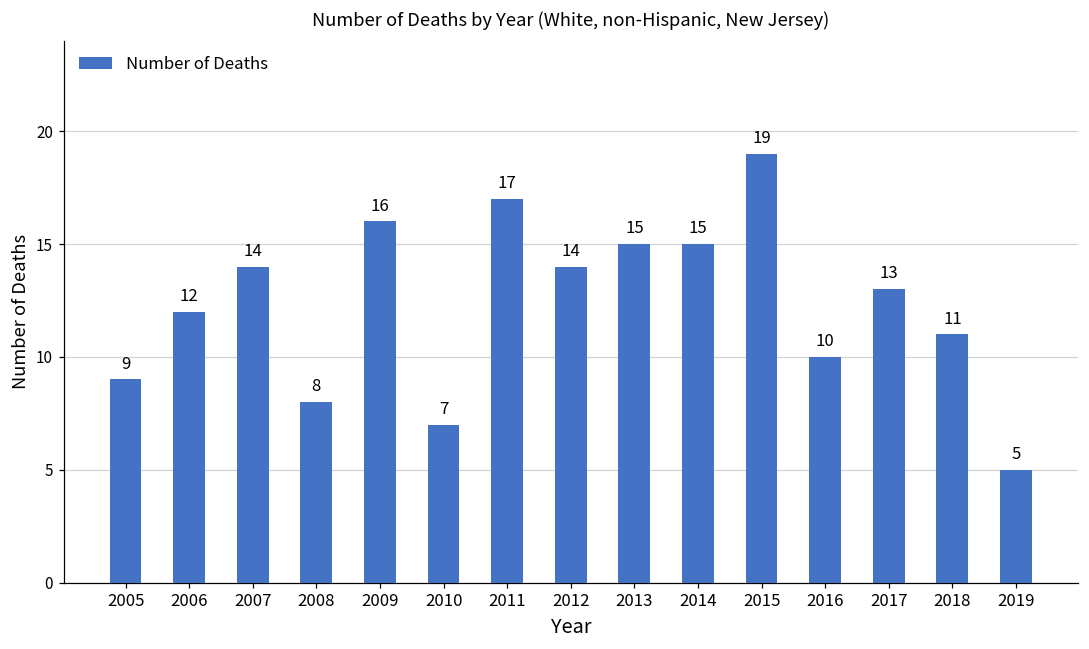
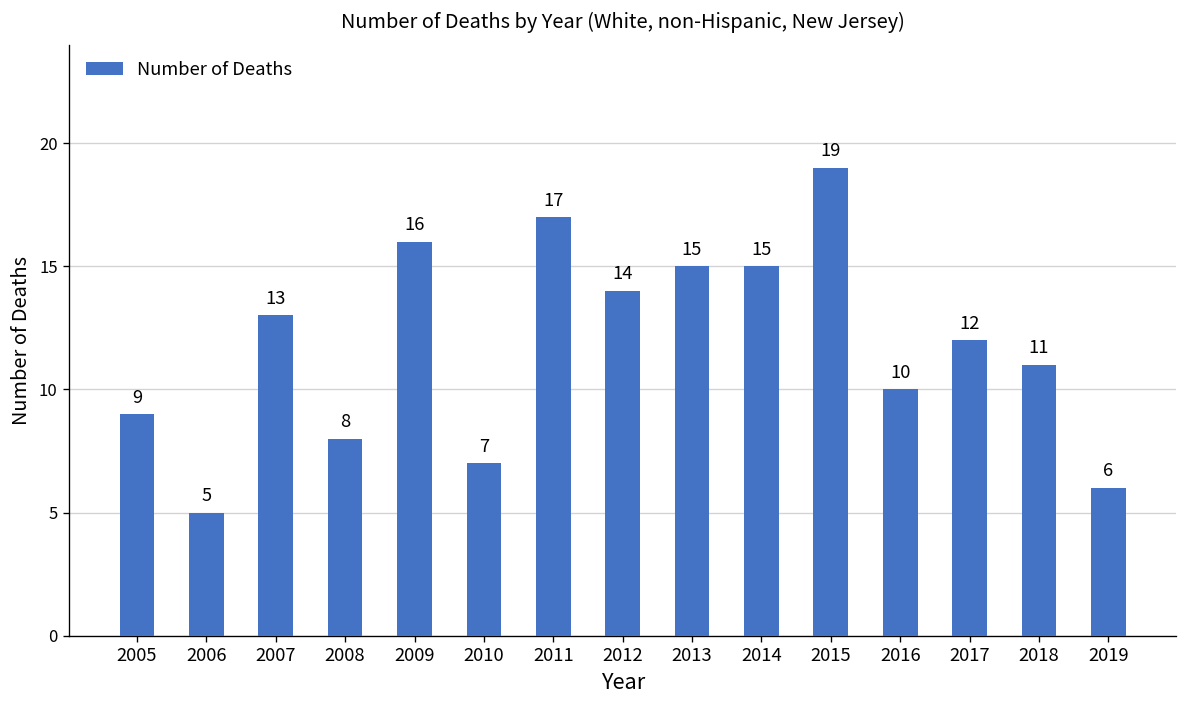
  {
    "2005": 9,
-   "2006": 12,
-   "2007": 14,
+   "2006": 5,
+   "2007": 13,
    "2008": 8,
    "2009": 16,
    "2010": 7,
    "2011": 17,
    "2012": 14,
    "2013": 15,
    "2014": 15,
    "2015": 19,
    "2016": 10,
-   "2017": 13,
+   "2017": 12,
    "2018": 11,
-   "2019": 5
+   "2019": 6
  }
